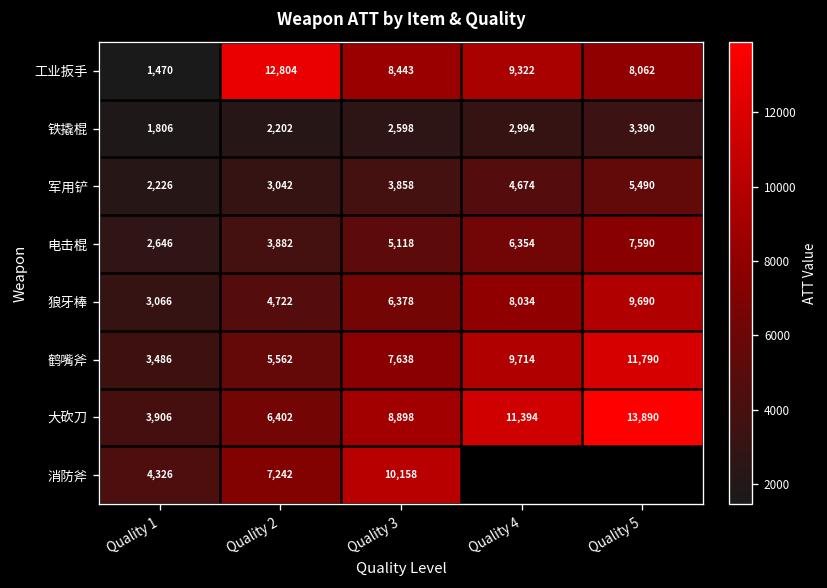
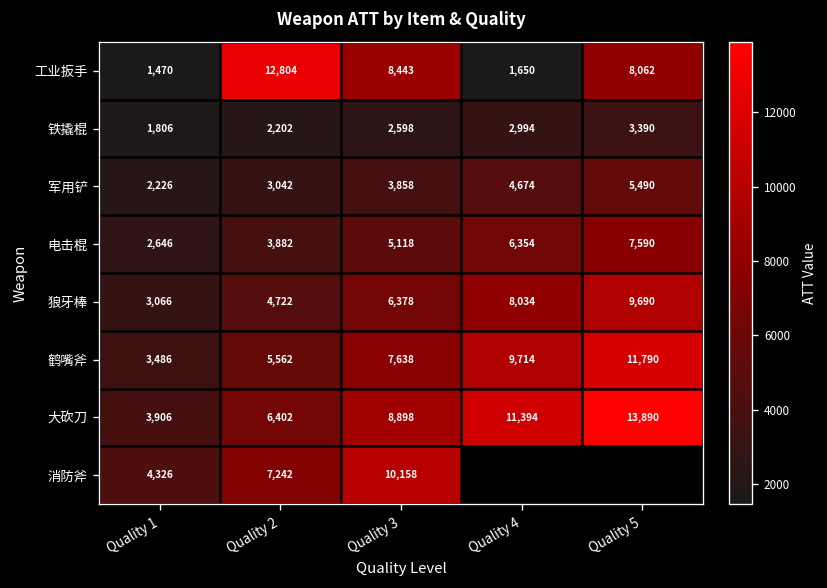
  {
    "工业扳手": {
      "Quality 1": "1,470",
      "Quality 2": "12,804",
      "Quality 3": "8,443",
-     "Quality 4": "9,322",
+     "Quality 4": "1,650",
      "Quality 5": "8,062"
    },
    "铁撬棍": {
      "Quality 1": "1,806",
      "Quality 2": "2,202",
      "Quality 3": "2,598",
      "Quality 4": "2,994",
      "Quality 5": "3,390"
    },
    "军用铲": {
      "Quality 1": "2,226",
      "Quality 2": "3,042",
      "Quality 3": "3,858",
      "Quality 4": "4,674",
      "Quality 5": "5,490"
    },
    "电击棍": {
      "Quality 1": "2,646",
      "Quality 2": "3,882",
      "Quality 3": "5,118",
      "Quality 4": "6,354",
      "Quality 5": "7,590"
    },
    "狼牙棒": {
      "Quality 1": "3,066",
      "Quality 2": "4,722",
      "Quality 3": "6,378",
      "Quality 4": "8,034",
      "Quality 5": "9,690"
    },
    "鹤嘴斧": {
      "Quality 1": "3,486",
      "Quality 2": "5,562",
      "Quality 3": "7,638",
      "Quality 4": "9,714",
      "Quality 5": "11,790"
    },
    "大砍刀": {
      "Quality 1": "3,906",
      "Quality 2": "6,402",
      "Quality 3": "8,898",
      "Quality 4": "11,394",
      "Quality 5": "13,890"
    },
    "消防斧": {
      "Quality 1": "4,326",
      "Quality 2": "7,242",
      "Quality 3": "10,158"
    }
  }
